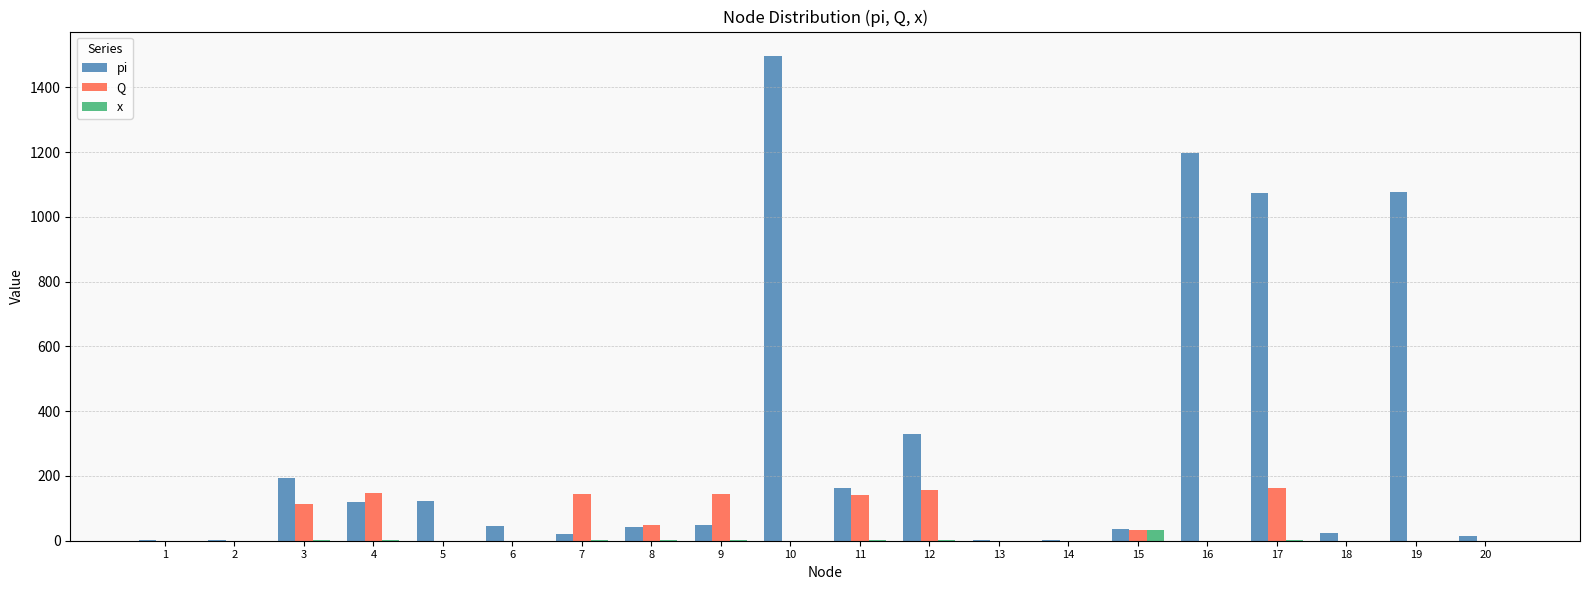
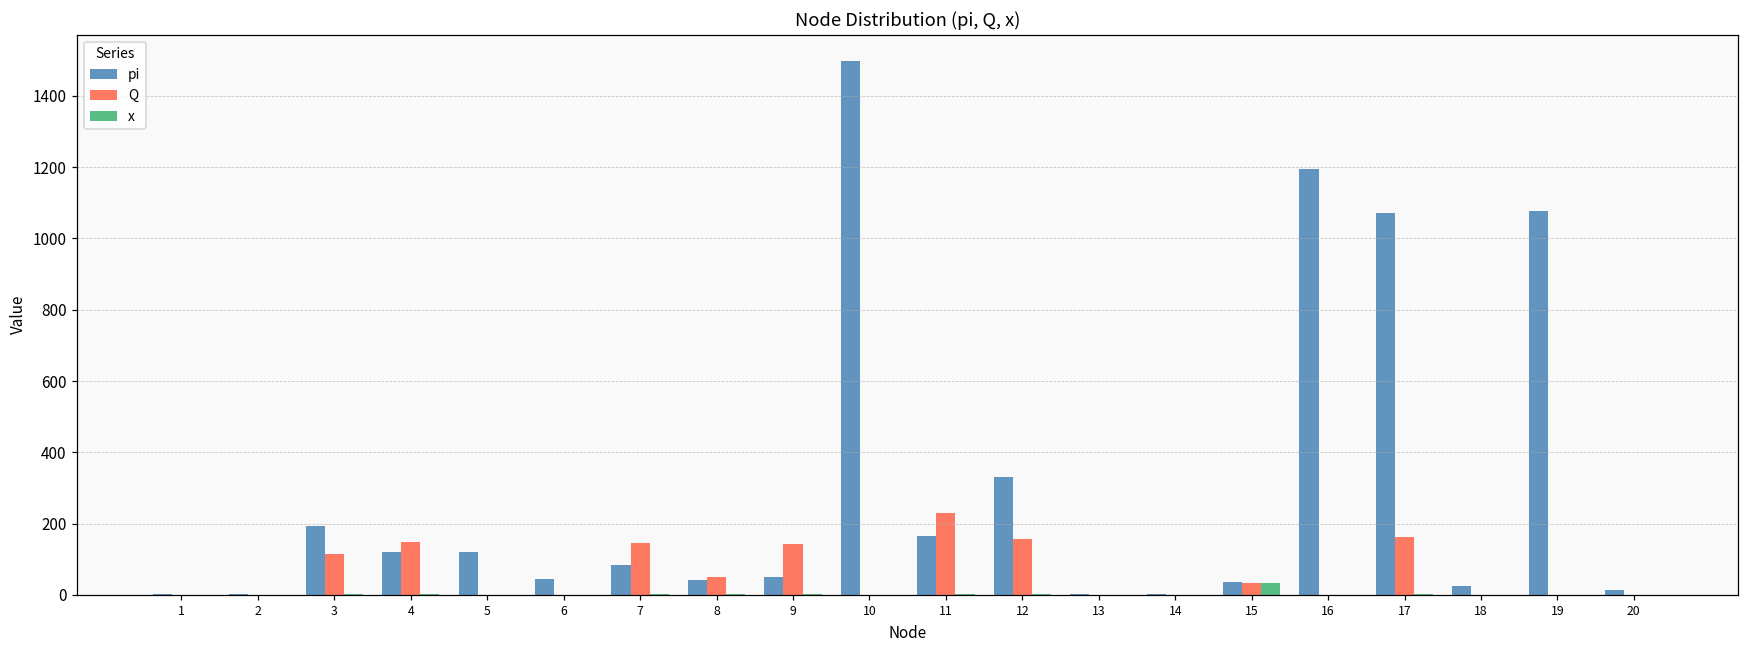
  {
    "pi": {
      "3": 190,
      "4": 120,
      "5": 120,
      "6": 50,
-     "7": 20,
+     "7": 80,
      "8": 40,
      "9": 50,
      "10": 1500,
      "11": 160,
      "12": 330,
      "15": 40,
      "16": 1200,
      "17": 1070,
      "18": 20,
      "19": 1080,
      "20": 10
    },
    "Q": {
      "1": 0,
      "2": 0,
      "3": 110,
      "4": 150,
      "5": 0,
      "6": 0,
      "7": 150,
      "8": 50,
      "9": 140,
      "10": 0,
-     "11": 140,
+     "11": 230,
      "12": 160,
      "13": 0,
      "14": 0,
      "15": 30,
      "16": 0,
      "17": 160,
      "18": 0,
      "19": 0,
      "20": 0
    },
    "x": {
      "1": 0,
      "2": 0,
      "5": 0,
      "6": 0,
      "10": 0,
      "13": 0,
      "14": 0,
      "15": 30,
      "16": 0,
      "18": 0,
      "19": 0,
      "20": 0
    }
  }
